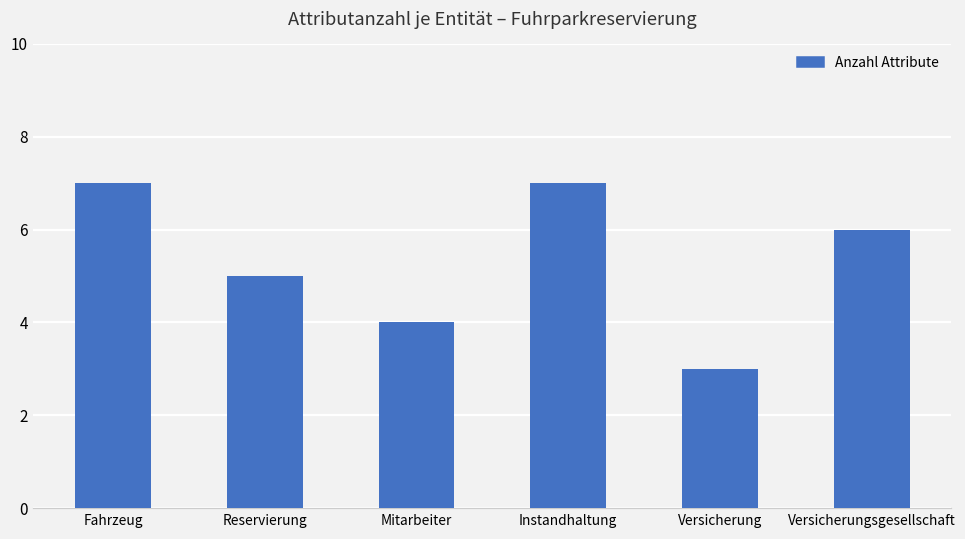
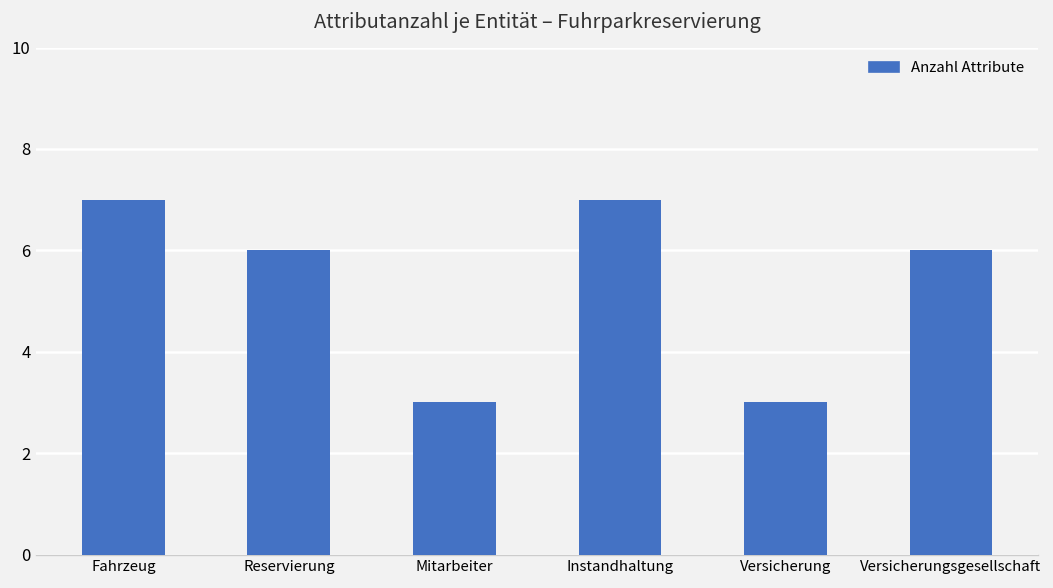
  {
    "Fahrzeug": 7,
-   "Reservierung": 5,
-   "Mitarbeiter": 4,
+   "Reservierung": 6,
+   "Mitarbeiter": 3,
    "Instandhaltung": 7,
    "Versicherung": 3,
    "Versicherungsgesellschaft": 6
  }
